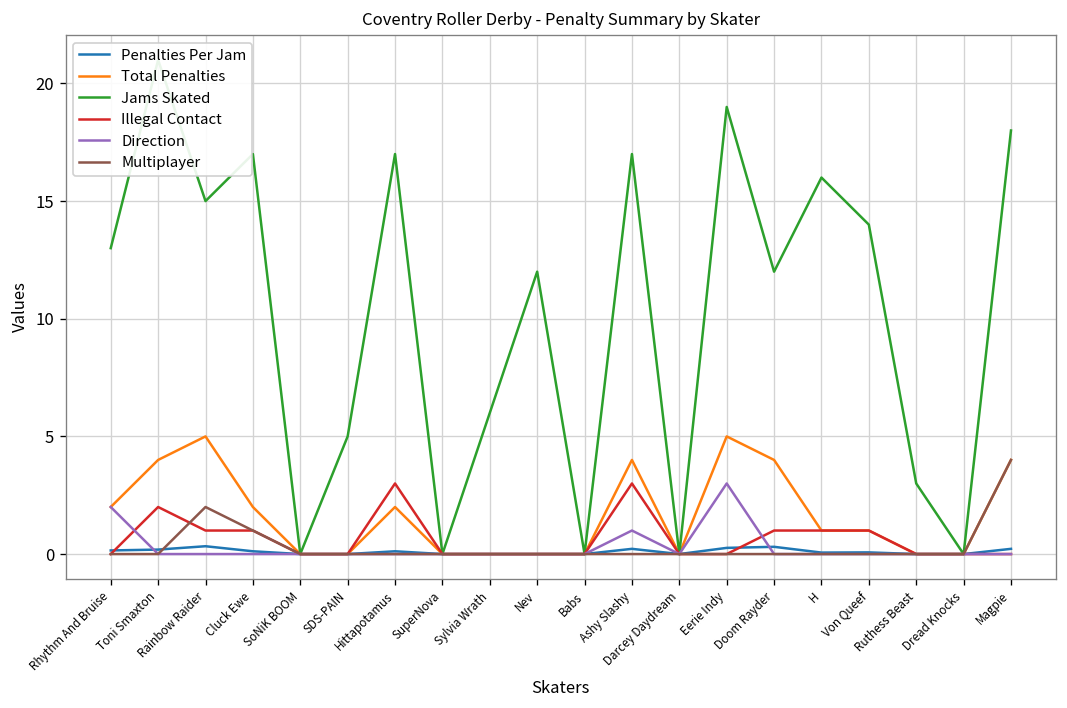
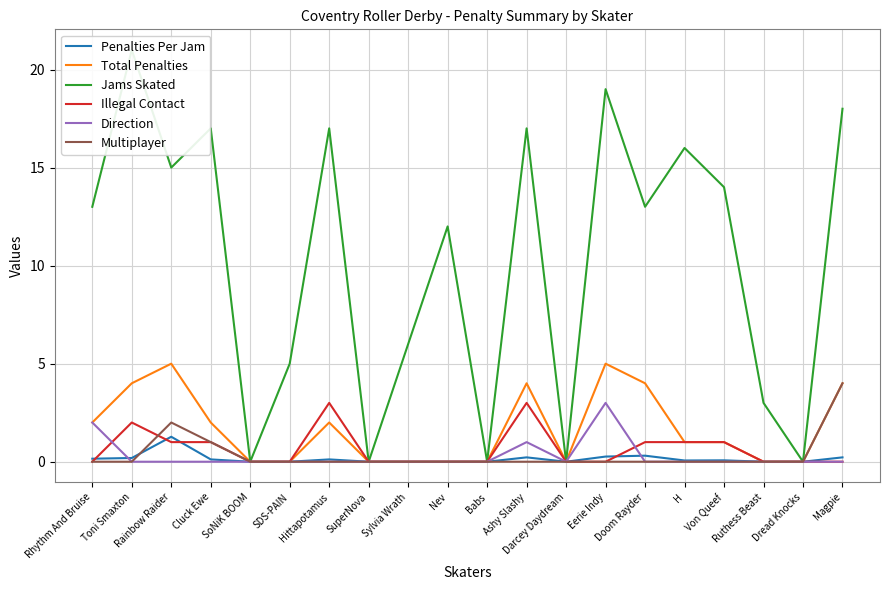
  {
    "Penalties Per Jam": {
      "Rhythm And Bruise": 0.2,
      "Toni Smaxton": 0.2,
-     "Rainbow Raider": 0.3,
+     "Rainbow Raider": 1.3,
      "Ashy Slashy": 0.2,
      "Eerie Indy": 0.3,
      "Doom Rayder": 0.3,
      "Magpie": 0.2
    },
    "Total Penalties": {
      "Toni Smaxton": 4.0,
      "Rainbow Raider": 5.0,
      "Cluck Ewe": 2.0,
      "Hittapotamus": 2.0,
      "Ashy Slashy": 4.0,
      "Eerie Indy": 5.0,
      "Doom Rayder": 4.0
    },
    "Jams Skated": {
      "Rhythm And Bruise": 13,
      "Rainbow Raider": 15,
      "Cluck Ewe": 17,
      "SDS-PAIN": 5,
      "Hittapotamus": 17,
      "Sylvia Wrath": 6,
      "Nev": 12,
      "Ashy Slashy": 17,
      "Eerie Indy": 19,
-     "Doom Rayder": 12,
+     "Doom Rayder": 13,
      "H": 16,
      "Von Queef": 14,
      "Ruthess Beast": 3,
      "Magpie": 18
    },
    "Illegal Contact": {
      "Toni Smaxton": 2.0,
      "Rainbow Raider": 1.0,
      "Hittapotamus": 3.0,
      "Ashy Slashy": 3.0,
      "Doom Rayder": 1.0
    },
    "Direction": {
      "Rainbow Raider": 0.0,
      "Ashy Slashy": 1.0,
      "Eerie Indy": 3.0
    },
    "Multiplayer": {
      "Rainbow Raider": 2.0,
      "Ashy Slashy": 0.0
    }
  }
